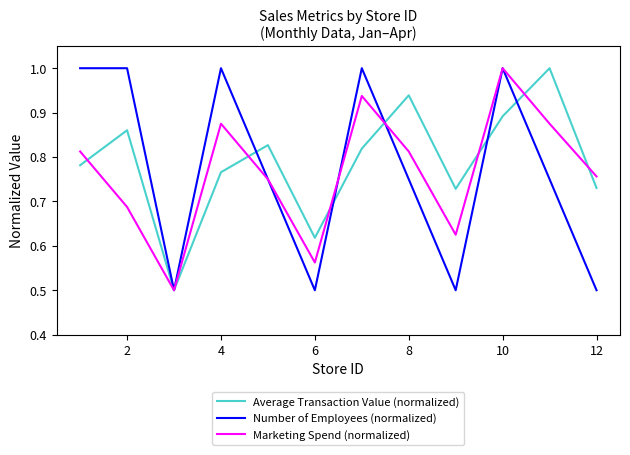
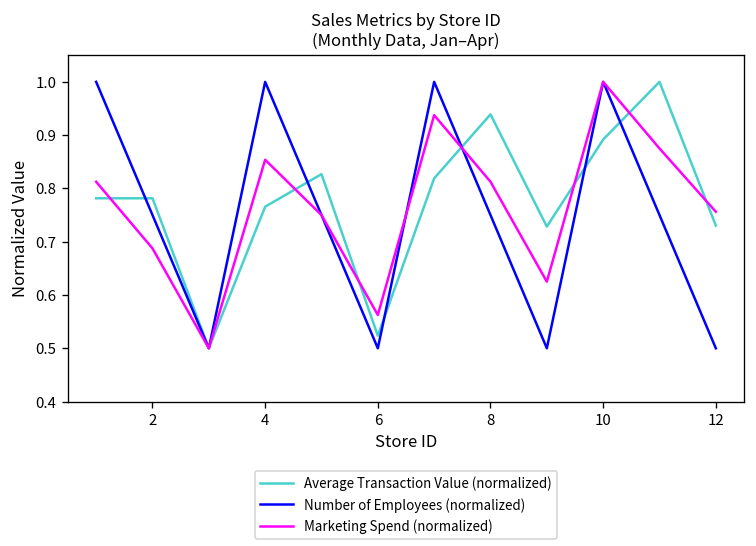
  {
    "Average Transaction Value (normalized)": {
-     "2": 0.86,
+     "2": 0.78,
      "4": 0.77,
-     "6": 0.62,
+     "6": 0.52,
      "8": 0.94,
      "10": 0.89,
      "12": 0.73
    },
    "Number of Employees (normalized)": {
-     "2": 1.00,
+     "2": 0.75,
      "4": 1.00,
      "6": 0.50,
      "8": 0.75,
      "12": 0.50
    },
    "Marketing Spend (normalized)": {
      "2": 0.69,
-     "4": 0.88,
+     "4": 0.85,
      "6": 0.56,
      "8": 0.81,
      "12": 0.76
    }
  }
